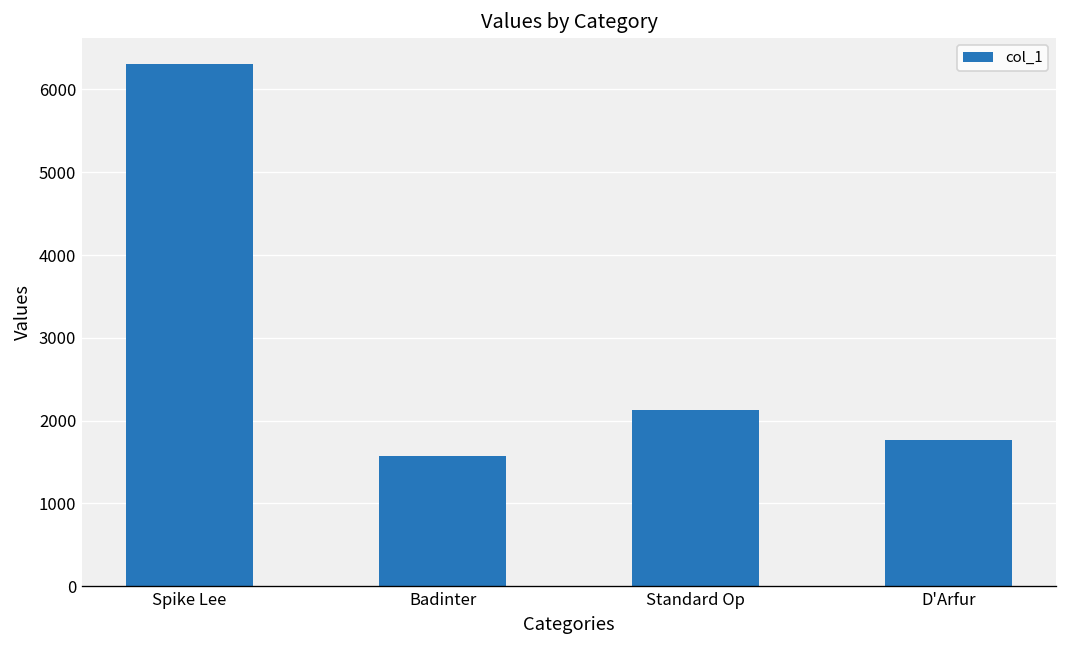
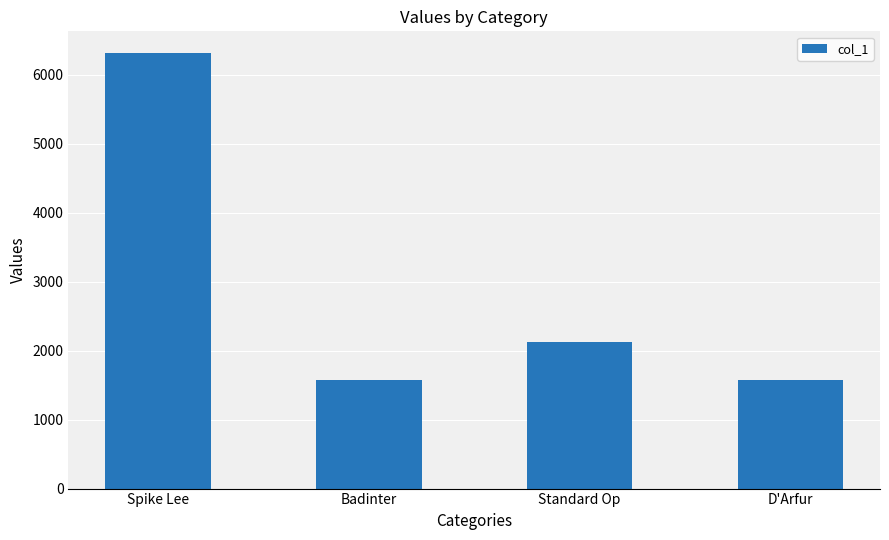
  {
    "Spike Lee": 6300,
    "Badinter": 1600,
    "Standard Op": 2100,
-   "D'Arfur": 1800
+   "D'Arfur": 1600
  }
